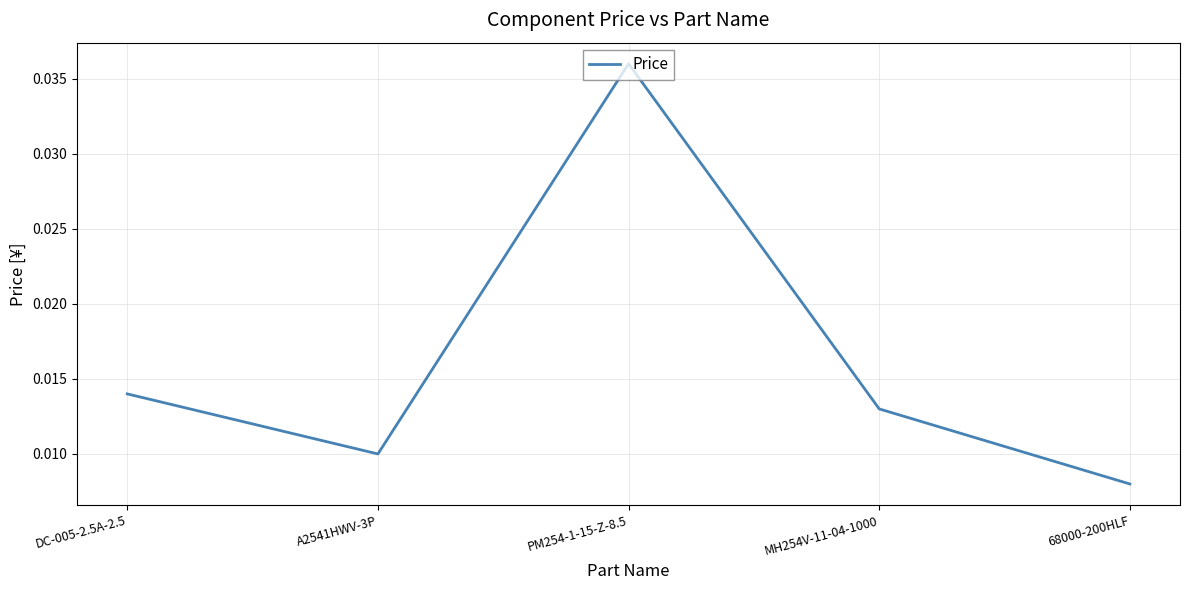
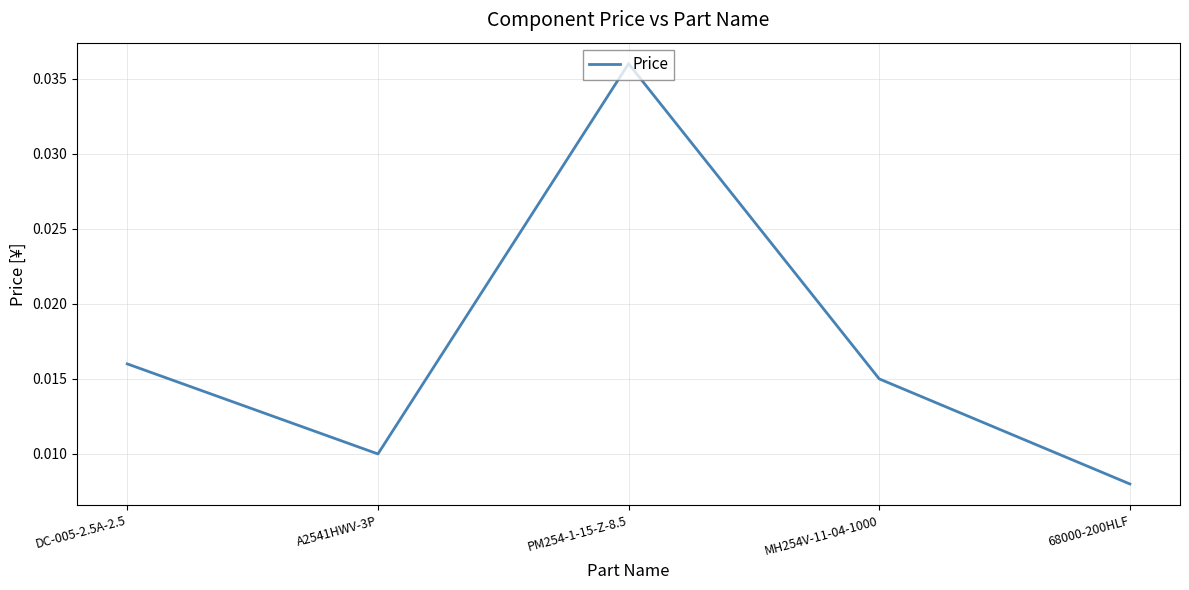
  {
-   "DC-005-2.5A-2.5": 0.014,
+   "DC-005-2.5A-2.5": 0.016,
    "A2541HWV-3P": 0.010,
-   "MH254V-11-04-1000": 0.013,
+   "MH254V-11-04-1000": 0.015,
    "68000-200HLF": 0.008
  }
